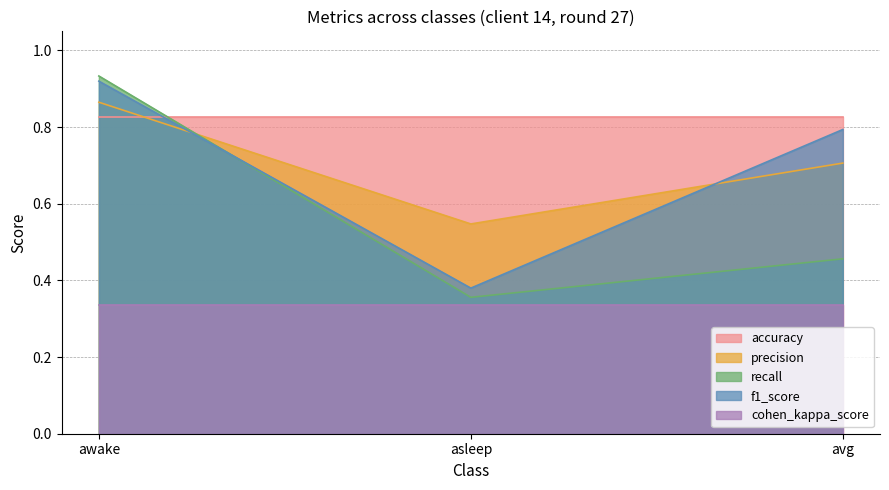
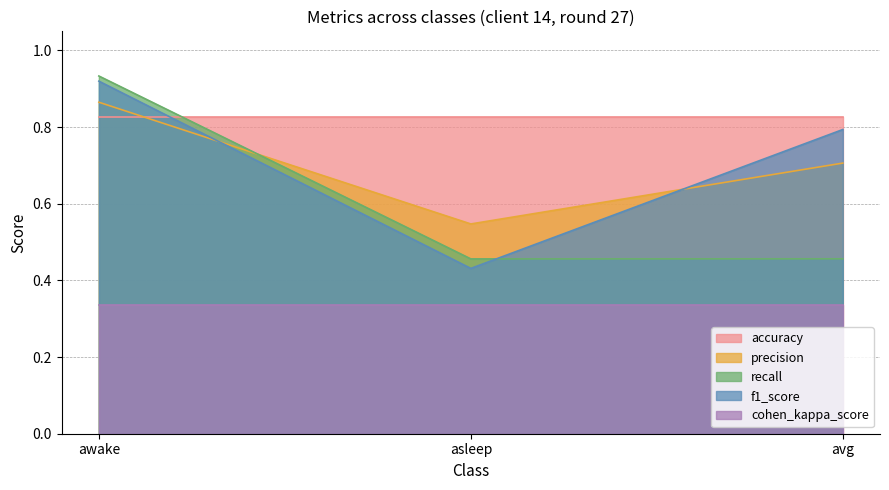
  {
    "accuracy": {
      "awake": 0.83,
      "asleep": 0.83,
      "avg": 0.83
    },
    "precision": {
      "awake": 0.87,
      "asleep": 0.55,
      "avg": 0.71
    },
    "recall": {
      "awake": 0.93,
-     "asleep": 0.36,
+     "asleep": 0.46,
      "avg": 0.46
    },
    "f1_score": {
      "awake": 0.92,
-     "asleep": 0.38,
+     "asleep": 0.43,
      "avg": 0.79
    },
    "cohen_kappa_score": {
      "awake": 0.33,
      "asleep": 0.33,
      "avg": 0.33
    }
  }
